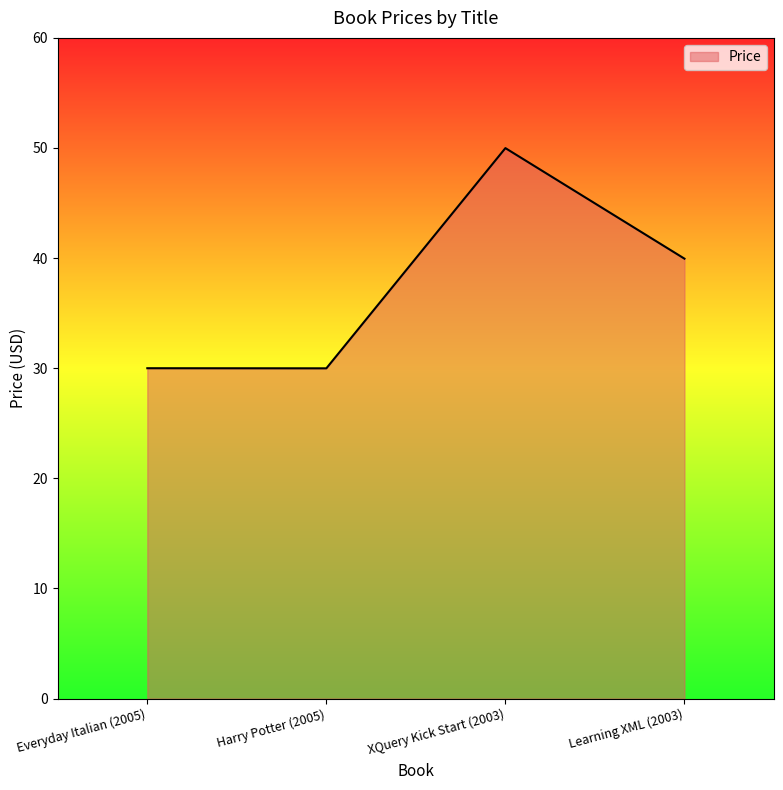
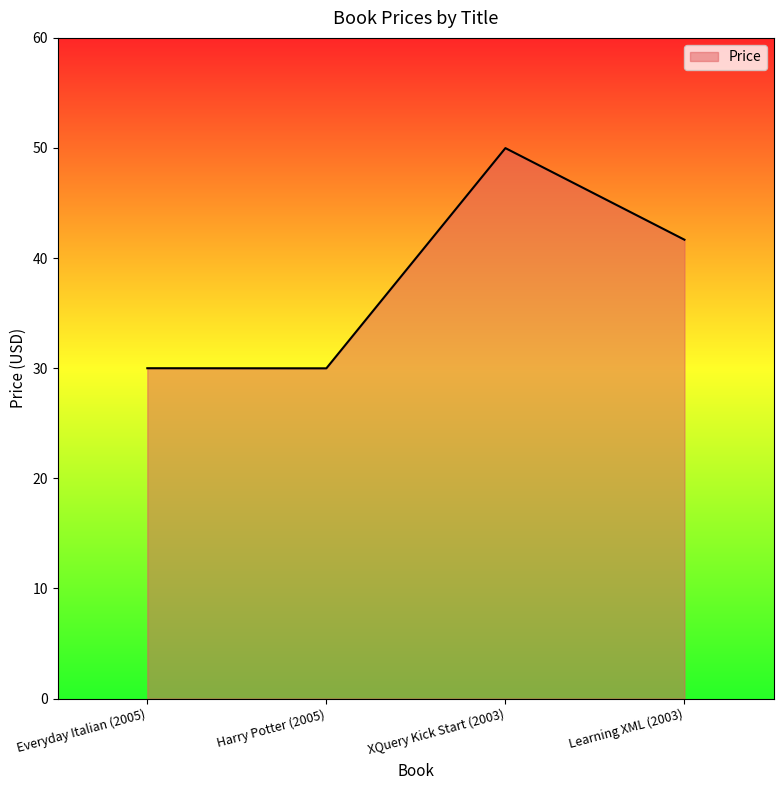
  {
    "Everyday Italian (2005)": 30.0,
    "Harry Potter (2005)": 30.0,
    "XQuery Kick Start (2003)": 50.0,
-   "Learning XML (2003)": 40.0
+   "Learning XML (2003)": 41.7
  }
